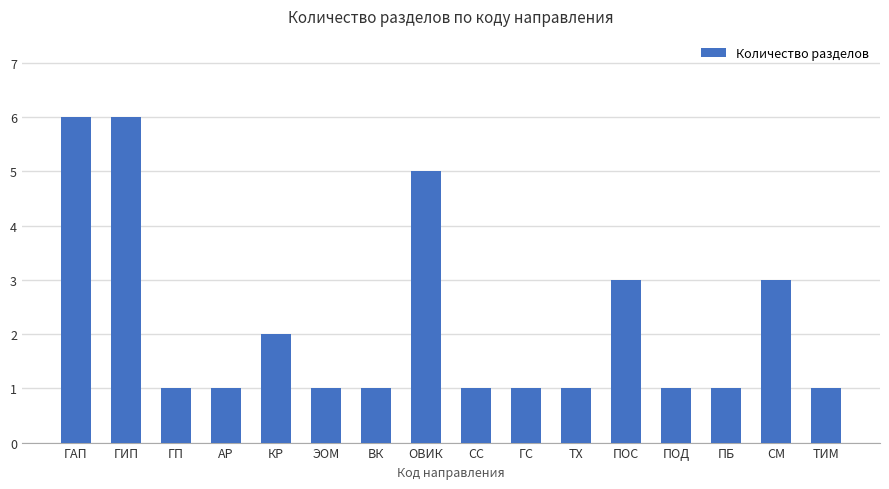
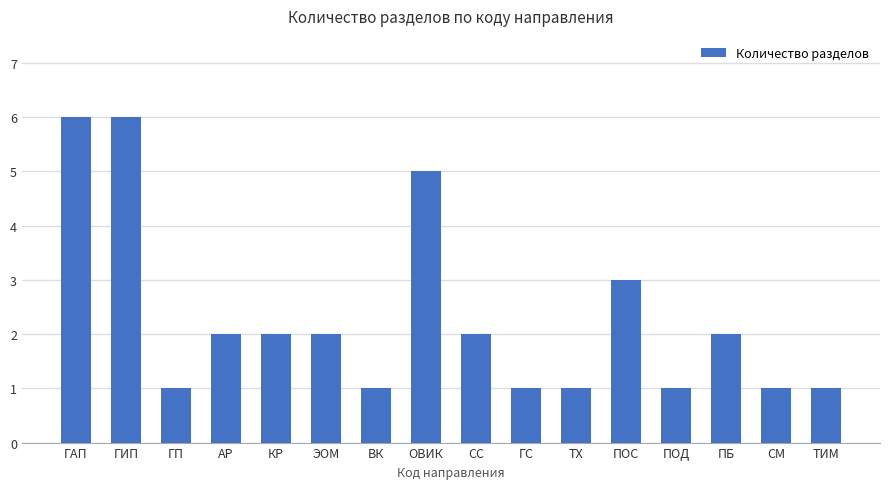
  {
    "ГАП": 6,
    "ГИП": 6,
    "ГП": 1,
-   "АР": 1,
+   "АР": 2,
    "КР": 2,
-   "ЭОМ": 1,
+   "ЭОМ": 2,
    "ВК": 1,
    "ОВИК": 5,
-   "СС": 1,
+   "СС": 2,
    "ГС": 1,
    "ТХ": 1,
    "ПОС": 3,
    "ПОД": 1,
-   "ПБ": 1,
-   "СМ": 3,
+   "ПБ": 2,
+   "СМ": 1,
    "ТИМ": 1
  }
